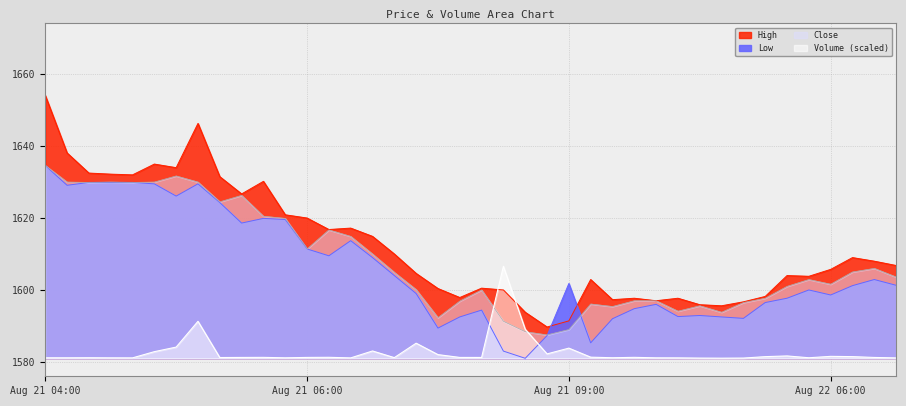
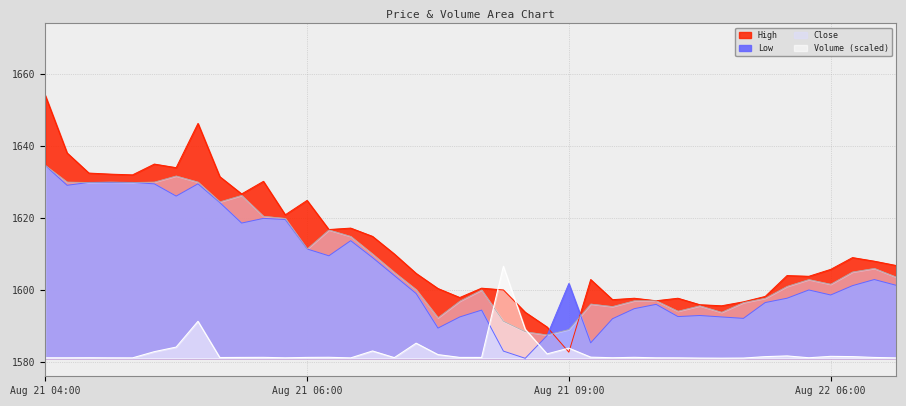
  {
    "High": {
      "Aug 21 04:00": 1654,
-     "Aug 21 06:00": 1620,
-     "Aug 21 09:00": 1591,
+     "Aug 21 06:00": 1625,
+     "Aug 21 09:00": 1583,
      "Aug 22 06:00": 1606
    },
    "Low": {
      "Aug 21 09:00": 1602,
      "Aug 22 06:00": 1599
    }
  }
